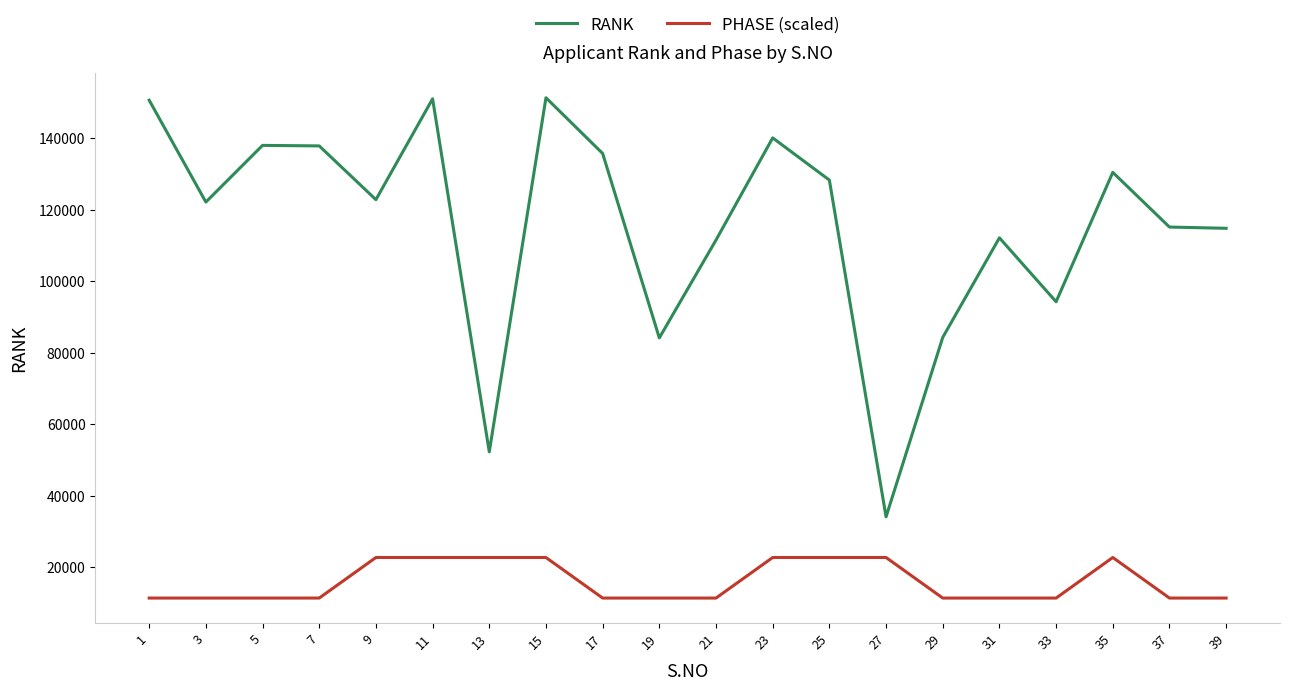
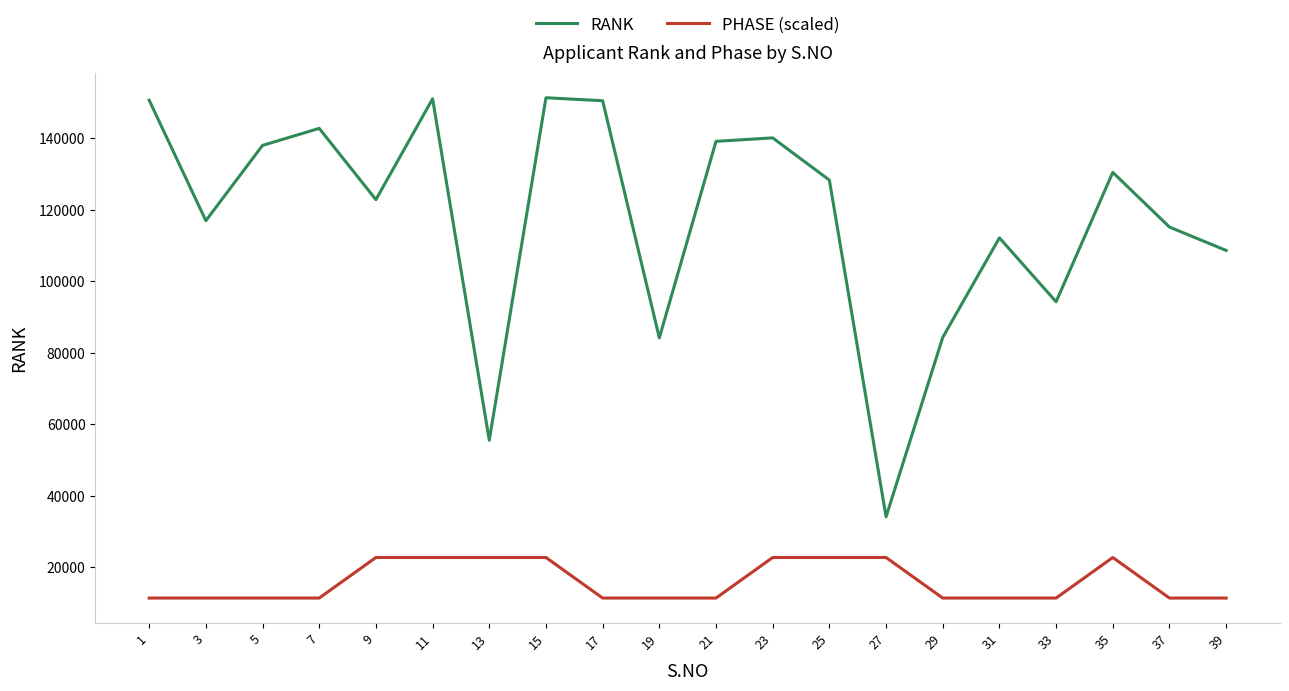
  {
    "RANK": {
      "1": 151000,
-     "3": 122000,
+     "3": 117000,
      "5": 138000,
-     "7": 138000,
+     "7": 143000,
      "9": 123000,
      "11": 151000,
-     "13": 52000,
+     "13": 55000,
      "15": 151000,
-     "17": 136000,
+     "17": 150000,
      "19": 84000,
-     "21": 111000,
+     "21": 139000,
      "23": 140000,
      "25": 128000,
      "27": 34000,
      "29": 84000,
      "31": 112000,
      "33": 94000,
      "35": 130000,
      "37": 115000,
-     "39": 115000
+     "39": 109000
    },
    "PHASE (scaled)": {
      "1": 11000,
      "3": 11000,
      "5": 11000,
      "7": 11000,
      "9": 23000,
      "11": 23000,
      "13": 23000,
      "15": 23000,
      "17": 11000,
      "19": 11000,
      "21": 11000,
      "23": 23000,
      "25": 23000,
      "27": 23000,
      "29": 11000,
      "31": 11000,
      "33": 11000,
      "35": 23000,
      "37": 11000,
      "39": 11000
    }
  }
